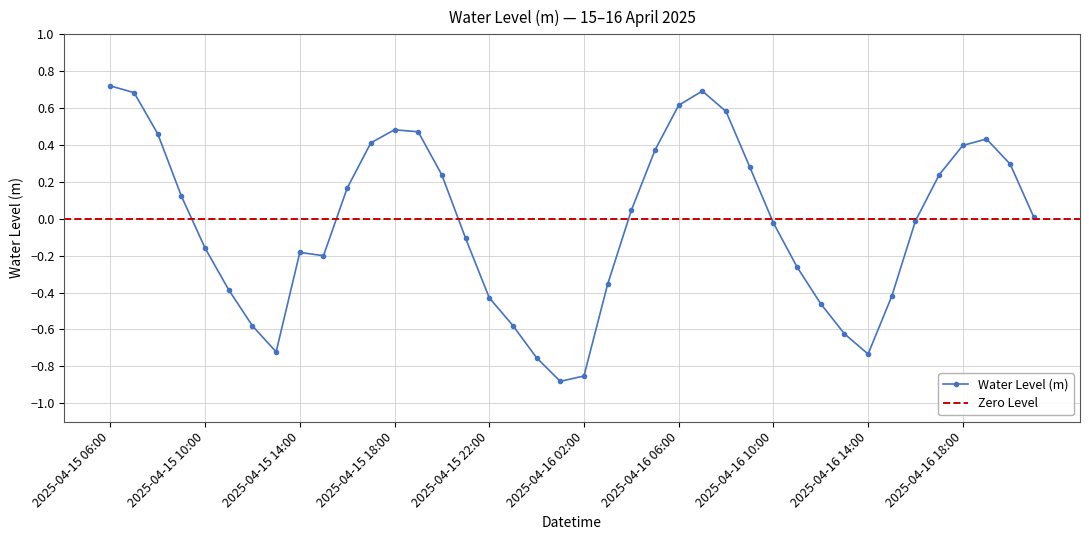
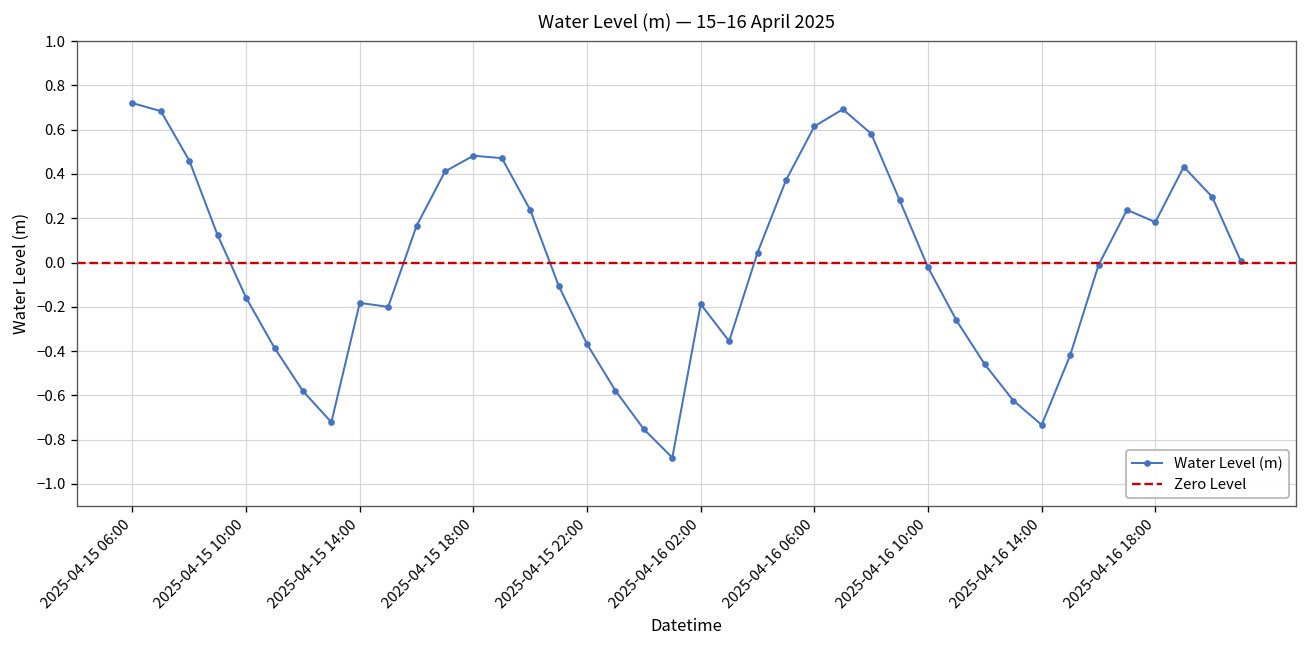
  {
    "2025-04-15 06:00": 0.72,
    "2025-04-15 10:00": -0.16,
    "2025-04-15 14:00": -0.18,
    "2025-04-15 18:00": 0.48,
-   "2025-04-15 22:00": -0.43,
-   "2025-04-16 02:00": -0.85,
+   "2025-04-15 22:00": -0.37,
+   "2025-04-16 02:00": -0.19,
    "2025-04-16 06:00": 0.62,
    "2025-04-16 10:00": -0.02,
    "2025-04-16 14:00": -0.73,
-   "2025-04-16 18:00": 0.40
+   "2025-04-16 18:00": 0.18
  }
